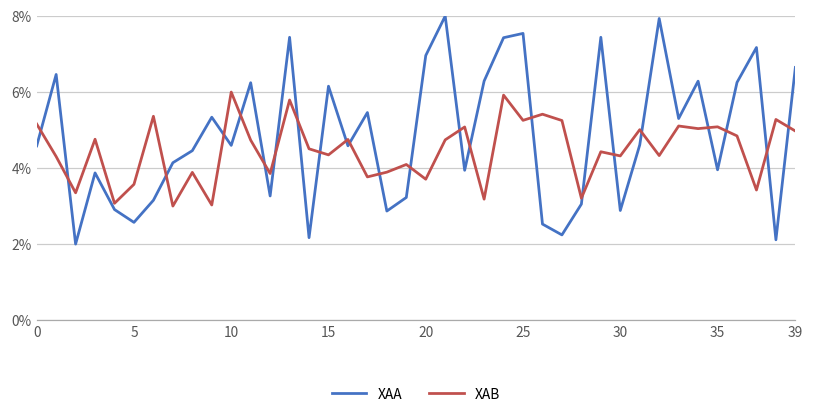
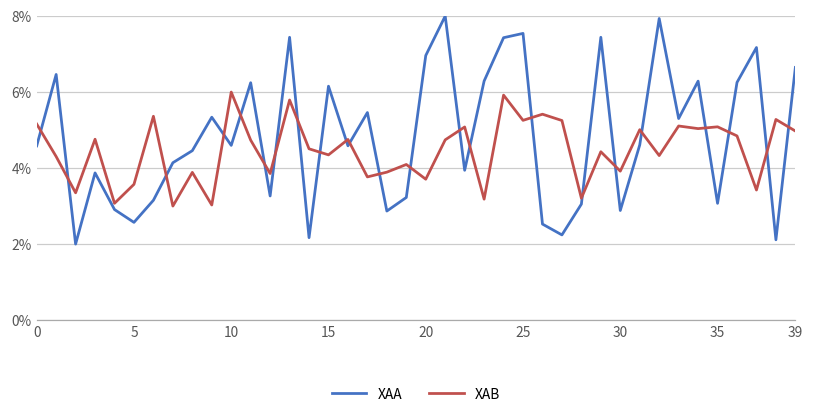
  {
    "XAA": {
      "0": "4.6%",
      "5": "2.6%",
      "10": "4.6%",
      "15": "6.2%",
      "20": "7.0%",
      "25": "7.5%",
      "30": "2.9%",
-     "35": "4.0%",
+     "35": "3.1%",
      "39": "6.6%"
    },
    "XAB": {
      "0": "5.2%",
      "5": "3.6%",
      "10": "6.0%",
      "15": "4.3%",
      "20": "3.7%",
      "25": "5.3%",
-     "30": "4.3%",
+     "30": "3.9%",
      "35": "5.1%",
      "39": "5.0%"
    }
  }
